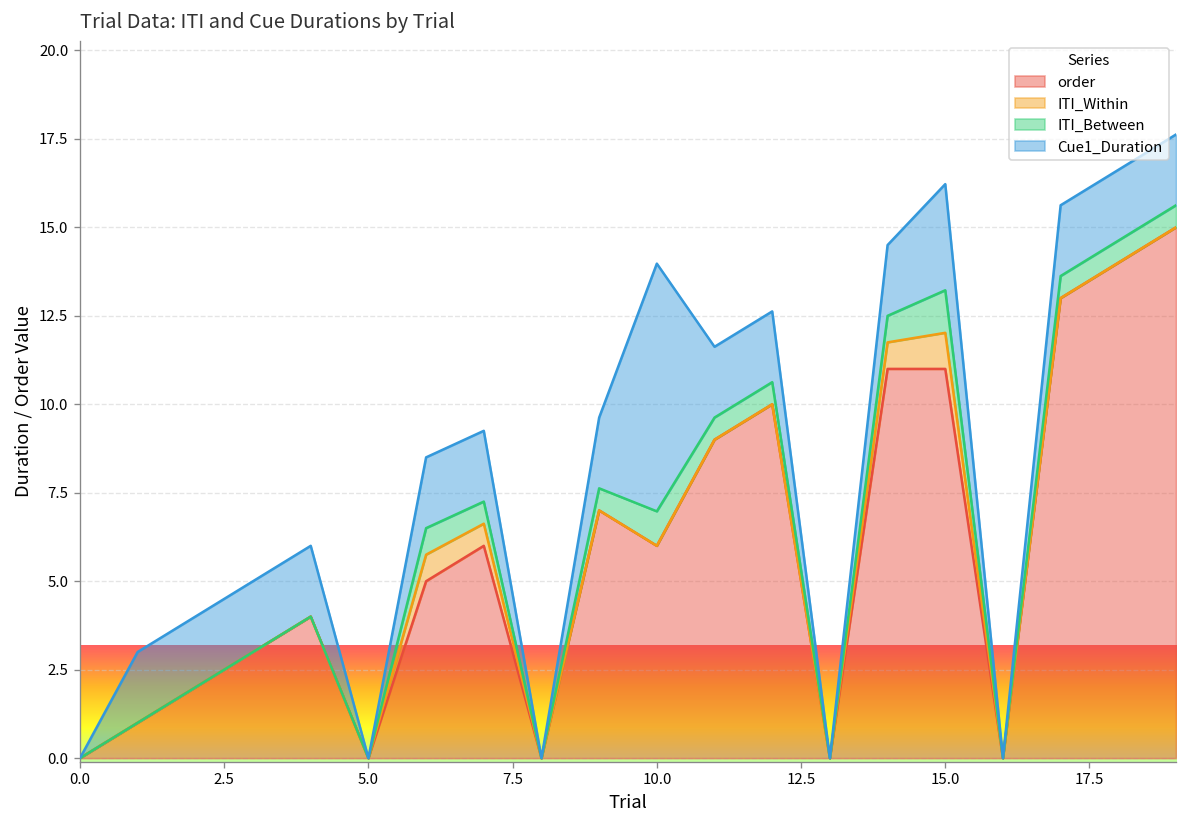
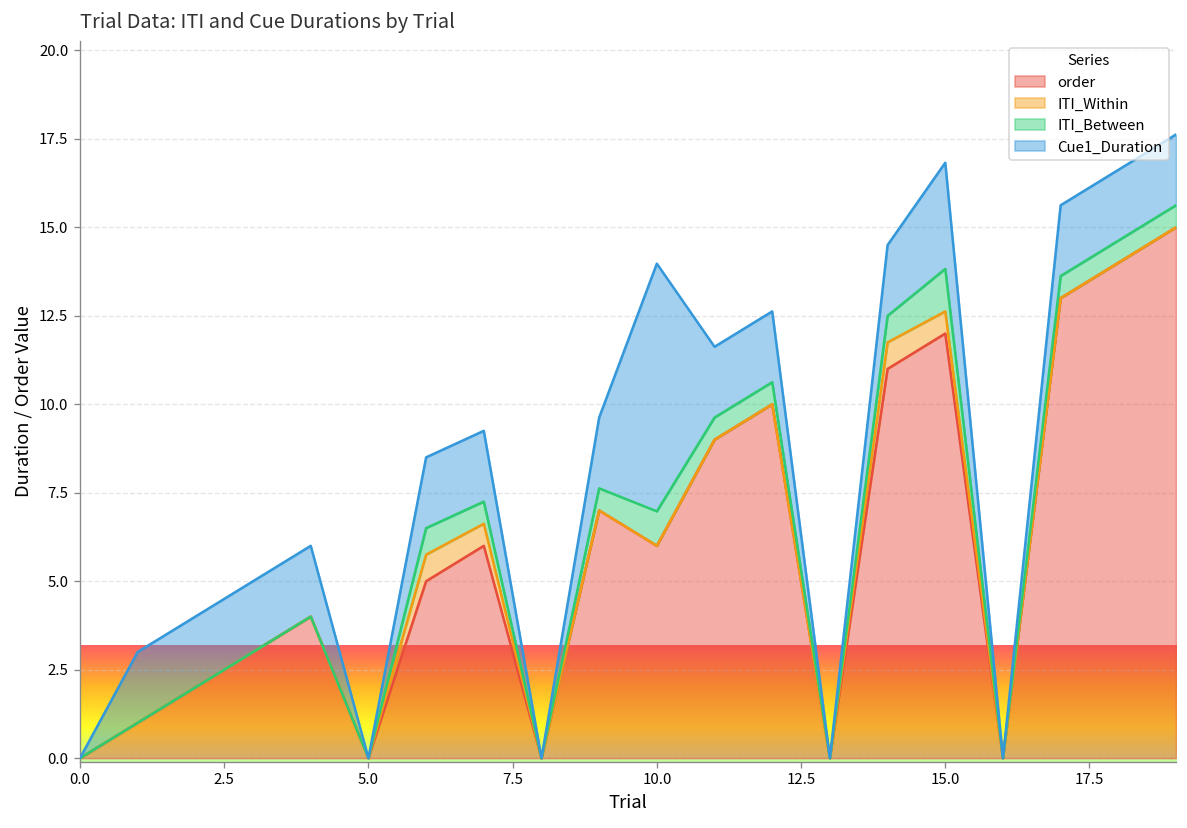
  {
    "order": {
-     "15.0": 11
+     "15.0": 12
    },
    "ITI_Within": {
-     "15.0": 1.0
+     "15.0": 0.6
    },
    "ITI_Between": {
      "10.0": 1.0,
      "15.0": 1.2
    },
    "Cue1_Duration": {
      "10.0": 7.0,
      "15.0": 3.0
    }
  }
